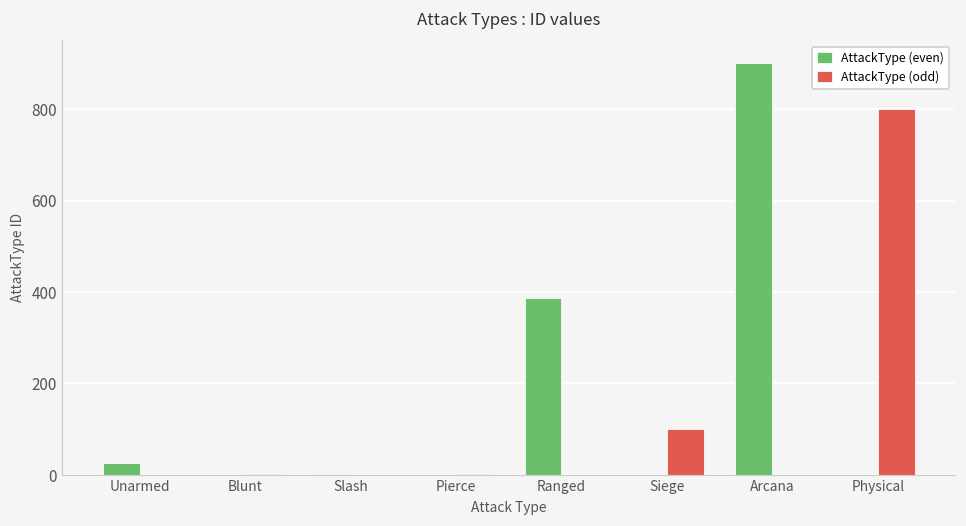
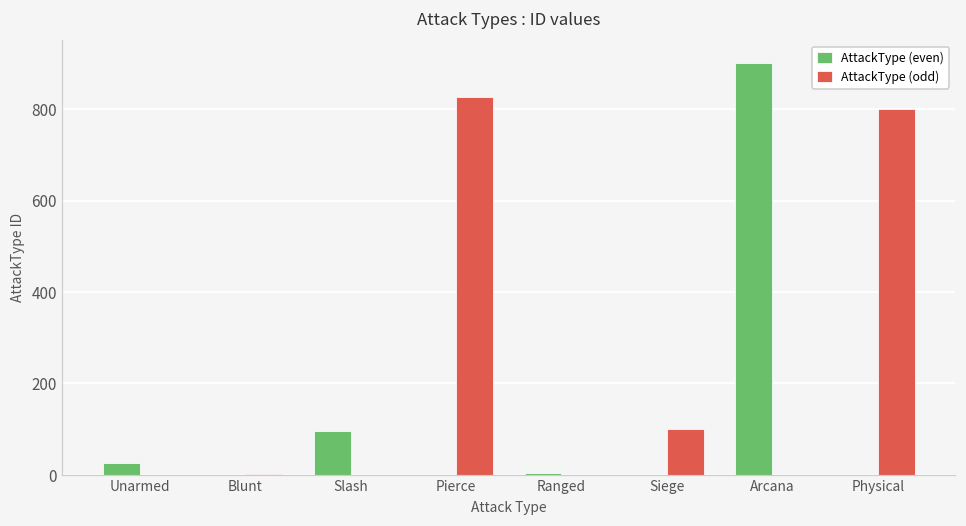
  {
    "AttackType (even)": {
      "Unarmed": 30,
      "Blunt": 0,
-     "Slash": 0,
+     "Slash": 100,
      "Pierce": 0,
-     "Ranged": 390,
+     "Ranged": 0,
      "Siege": 0,
      "Arcana": 900,
      "Physical": 0
    },
    "AttackType (odd)": {
      "Unarmed": 0,
      "Slash": 0,
-     "Pierce": 0,
+     "Pierce": 830,
      "Ranged": 0,
      "Siege": 100,
      "Arcana": 0,
      "Physical": 800
    }
  }
